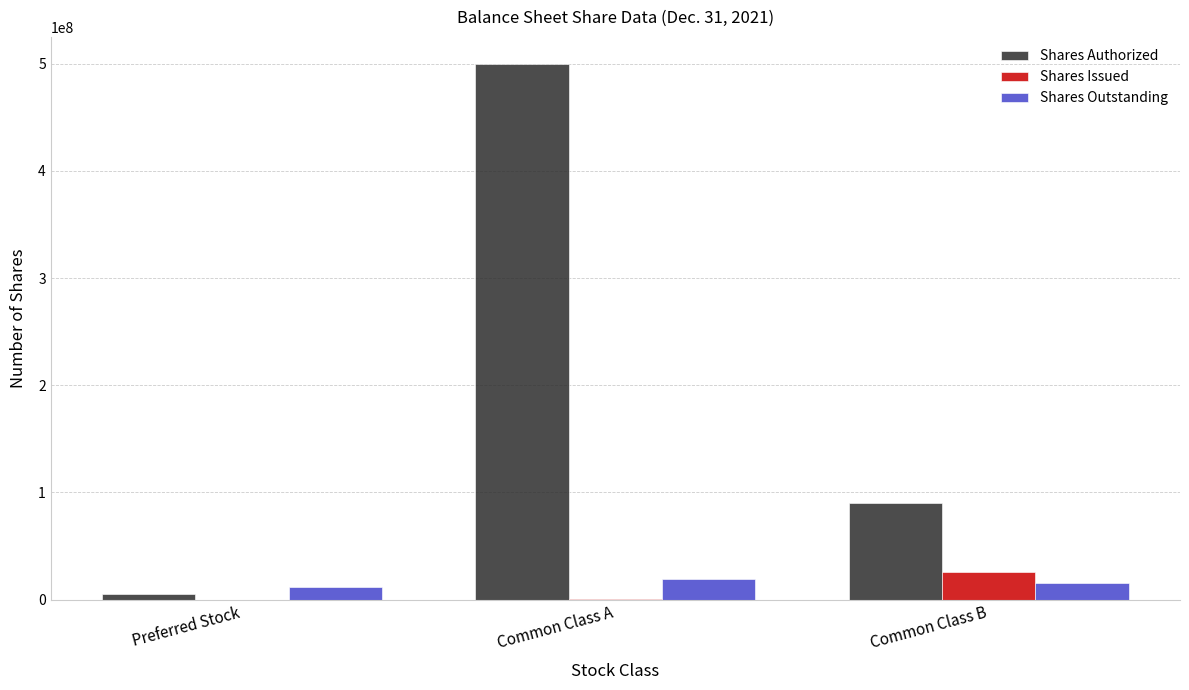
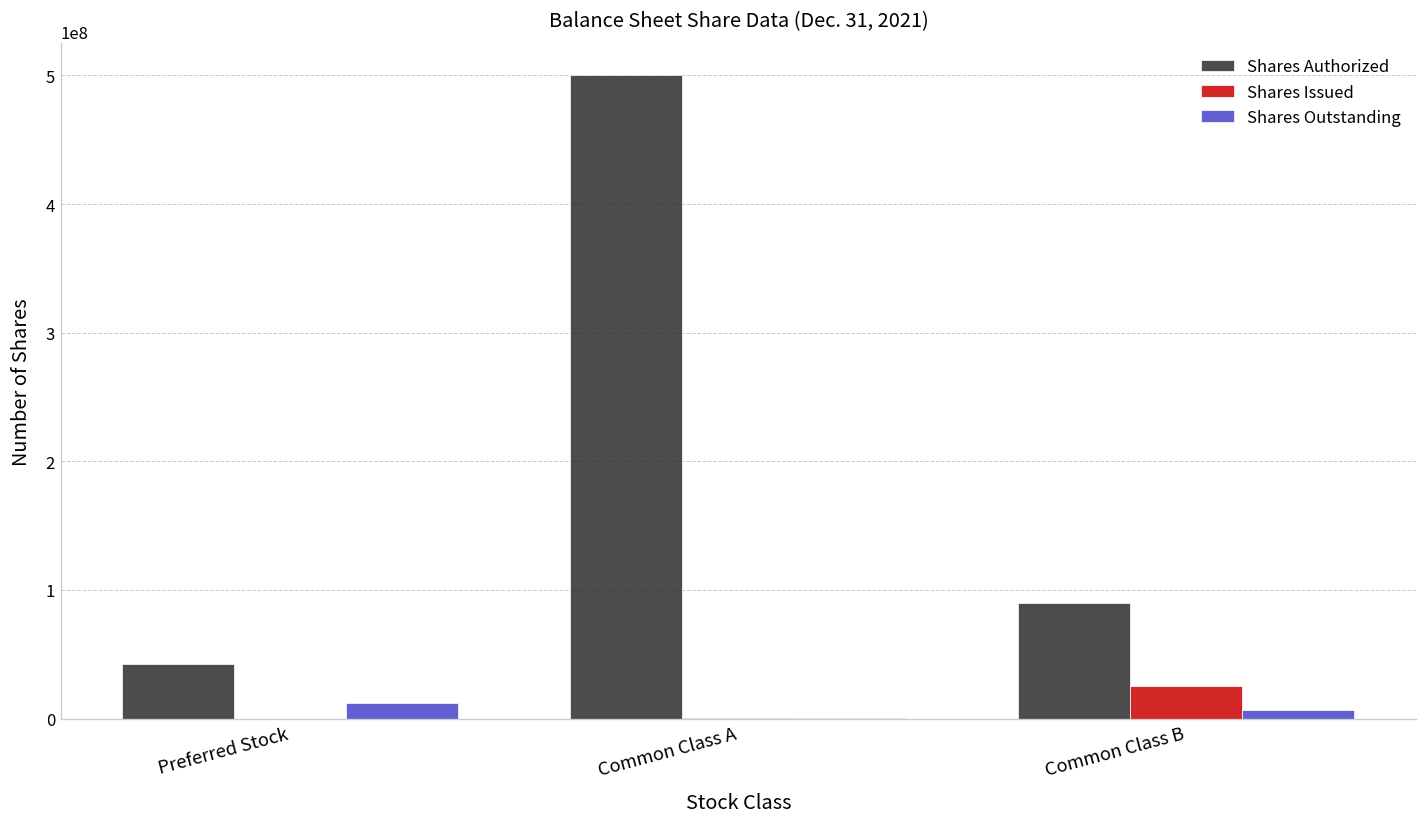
  {
    "Shares Authorized": {
-     "Preferred Stock": 5000000,
+     "Preferred Stock": 42000000,
      "Common Class A": 500000000,
      "Common Class B": 90000000
    },
    "Shares Issued": {
      "Preferred Stock": 0,
      "Common Class B": 26000000
    },
    "Shares Outstanding": {
      "Preferred Stock": 12000000,
-     "Common Class A": 19000000,
-     "Common Class B": 15000000
+     "Common Class A": 1000000,
+     "Common Class B": 6000000
    }
  }
